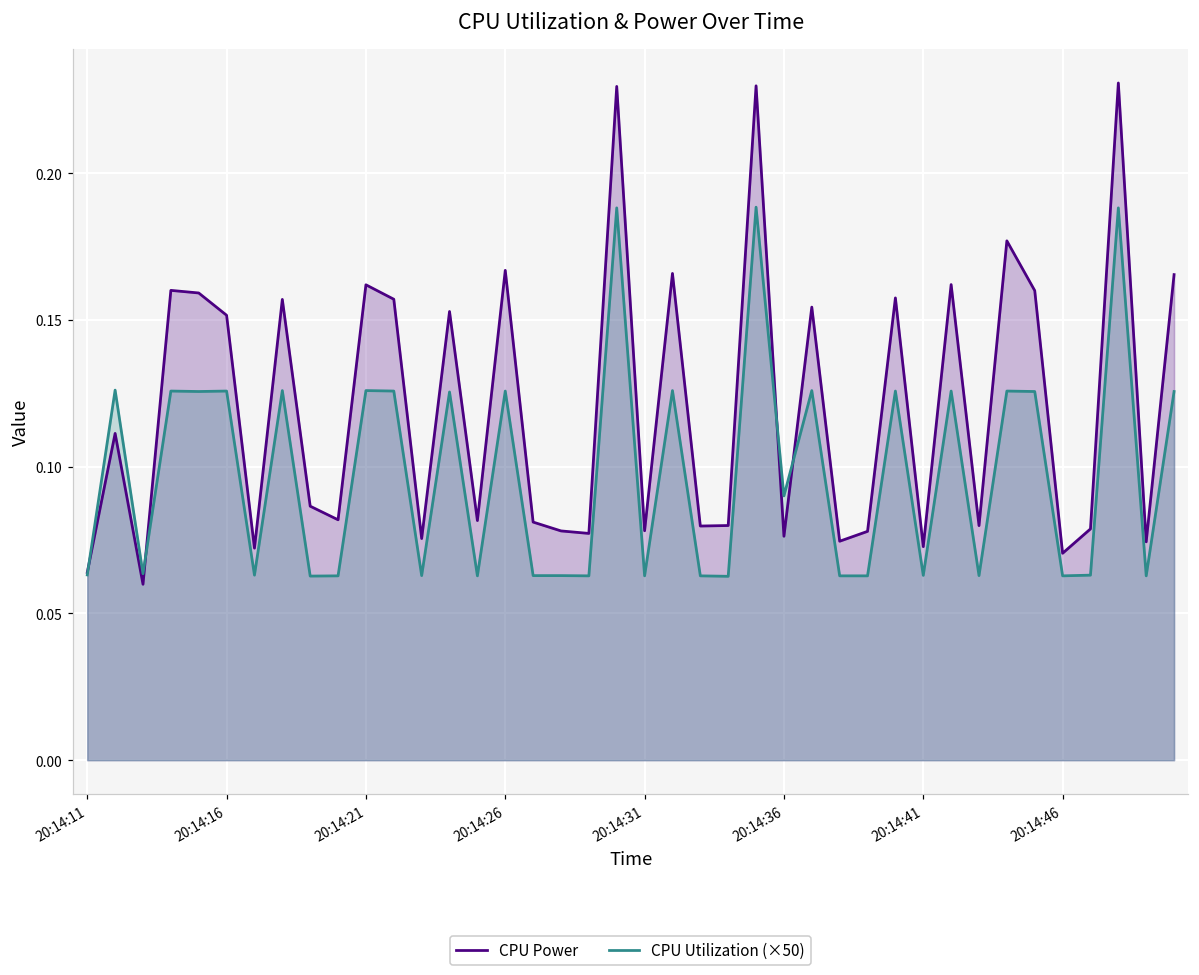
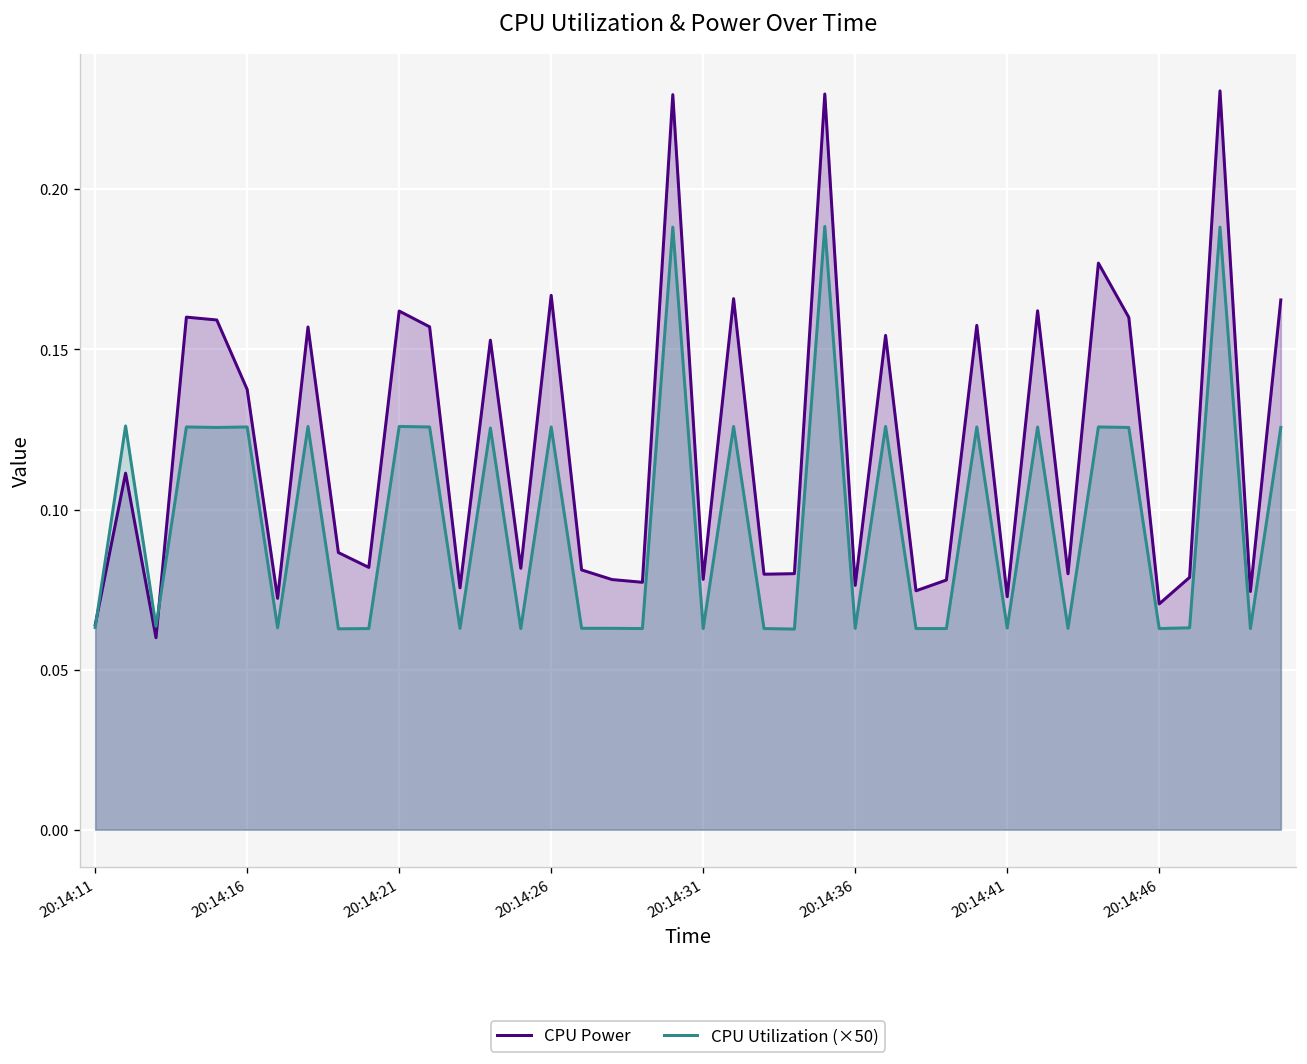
  {
    "CPU Power": {
-     "20:14:16": 0.152,
+     "20:14:16": 0.137,
      "20:14:21": 0.162,
      "20:14:26": 0.167,
      "20:14:31": 0.078,
      "20:14:36": 0.076,
      "20:14:41": 0.073,
      "20:14:46": 0.071
    },
    "CPU Utilization (×50)": {
      "20:14:16": 0.126,
      "20:14:21": 0.126,
      "20:14:26": 0.126,
      "20:14:31": 0.063,
-     "20:14:36": 0.090,
+     "20:14:36": 0.063,
      "20:14:41": 0.063,
      "20:14:46": 0.063
    }
  }
